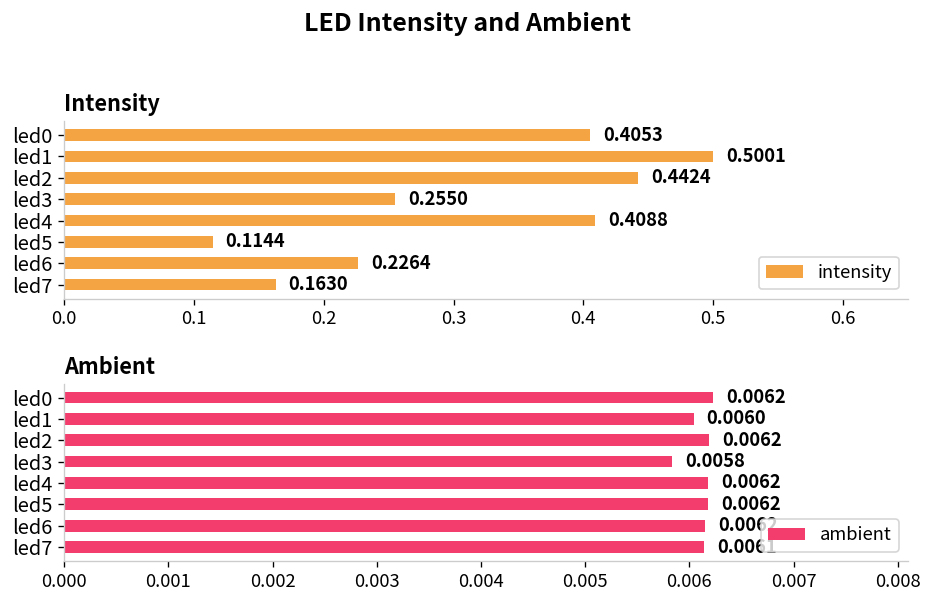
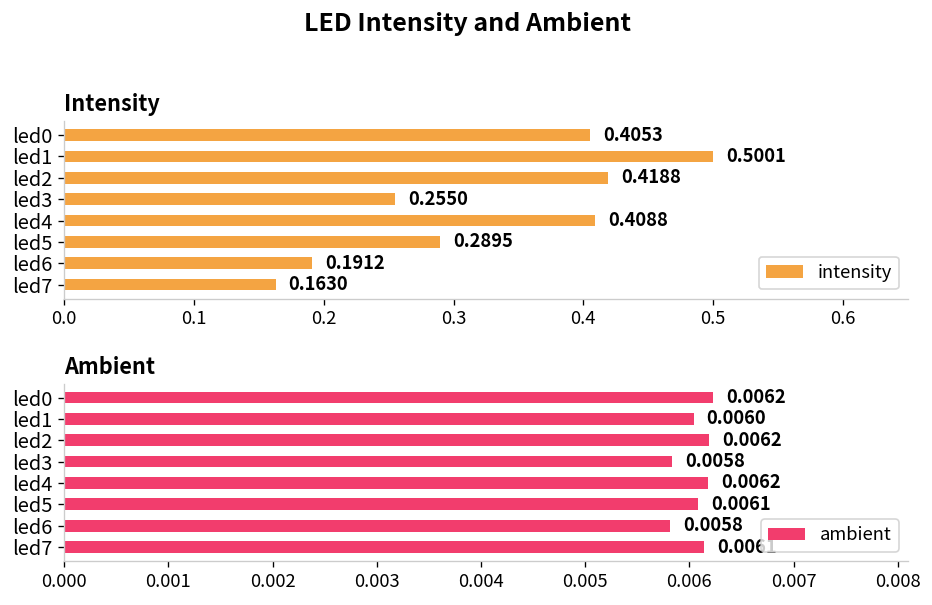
  {
    "Intensity": {
      "led0": 0.4053,
      "led1": 0.5001,
-     "led2": 0.4424,
+     "led2": 0.4188,
      "led3": 0.2550,
      "led4": 0.4088,
-     "led5": 0.1144,
-     "led6": 0.2264,
+     "led5": 0.2895,
+     "led6": 0.1912,
      "led7": 0.1630
    },
    "Ambient": {
      "led0": 0.0062,
      "led1": 0.0060,
      "led2": 0.0062,
      "led3": 0.0058,
      "led4": 0.0062,
-     "led5": 0.0062,
-     "led6": 0.0062
+     "led5": 0.0061,
+     "led6": 0.0058
    }
  }
